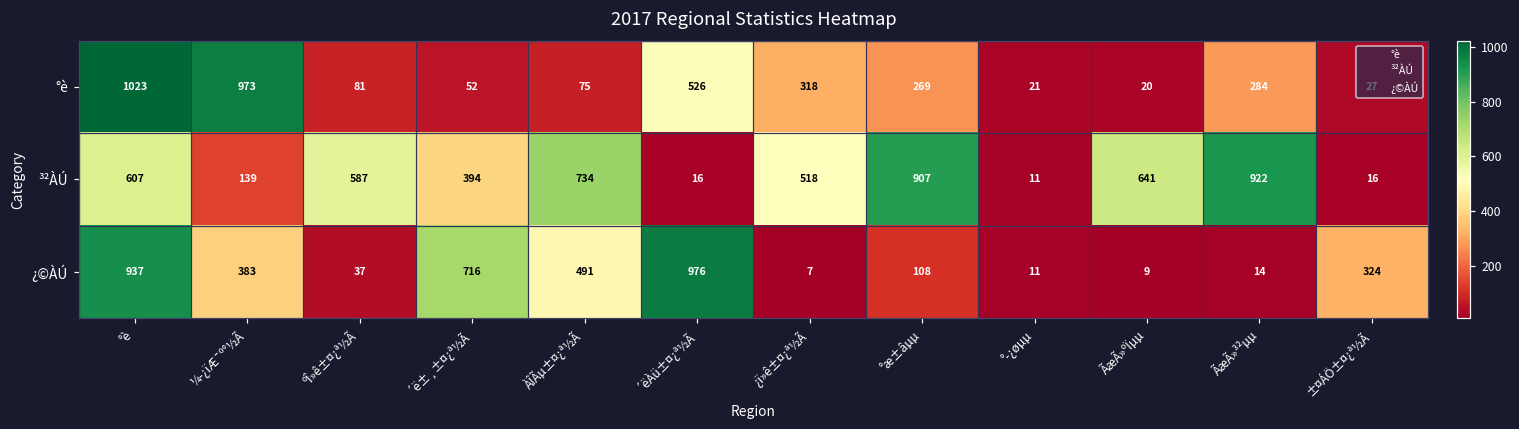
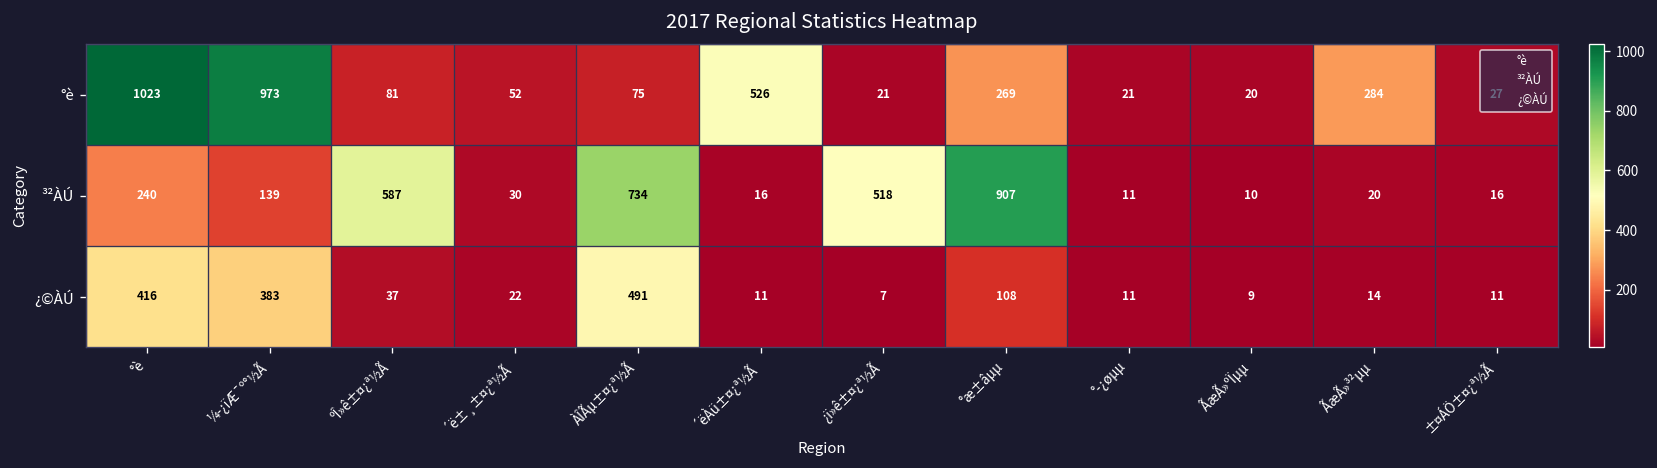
  {
    "°è": {
      "°è": 1023,
      "¼­¿ïÆ¯º°½Ã": 973,
      "ºÎ»ê±¤¿ª½Ã": 81,
      "´ë±¸±¤¿ª½Ã": 52,
      "ÀÎÃµ±¤¿ª½Ã": 75,
      "´ëÀü±¤¿ª½Ã": 526,
-     "¿ï»ê±¤¿ª½Ã": 318,
+     "¿ï»ê±¤¿ª½Ã": 21,
      "°æ±âµµ": 269,
      "°­¿øµµ": 21,
      "ÃæÃ»ºÏµµ": 20,
      "ÃæÃ»³²µµ": 284
    },
    "³²ÀÚ": {
-     "°è": 607,
+     "°è": 240,
      "¼­¿ïÆ¯º°½Ã": 139,
      "ºÎ»ê±¤¿ª½Ã": 587,
-     "´ë±¸±¤¿ª½Ã": 394,
+     "´ë±¸±¤¿ª½Ã": 30,
      "ÀÎÃµ±¤¿ª½Ã": 734,
      "´ëÀü±¤¿ª½Ã": 16,
      "¿ï»ê±¤¿ª½Ã": 518,
      "°æ±âµµ": 907,
      "°­¿øµµ": 11,
-     "ÃæÃ»ºÏµµ": 641,
-     "ÃæÃ»³²µµ": 922,
+     "ÃæÃ»ºÏµµ": 10,
+     "ÃæÃ»³²µµ": 20,
      "±¤ÁÖ±¤¿ª½Ã": 16
    },
    "¿©ÀÚ": {
-     "°è": 937,
+     "°è": 416,
      "¼­¿ïÆ¯º°½Ã": 383,
      "ºÎ»ê±¤¿ª½Ã": 37,
-     "´ë±¸±¤¿ª½Ã": 716,
+     "´ë±¸±¤¿ª½Ã": 22,
      "ÀÎÃµ±¤¿ª½Ã": 491,
-     "´ëÀü±¤¿ª½Ã": 976,
+     "´ëÀü±¤¿ª½Ã": 11,
      "¿ï»ê±¤¿ª½Ã": 7,
      "°æ±âµµ": 108,
      "°­¿øµµ": 11,
      "ÃæÃ»ºÏµµ": 9,
      "ÃæÃ»³²µµ": 14,
-     "±¤ÁÖ±¤¿ª½Ã": 324
+     "±¤ÁÖ±¤¿ª½Ã": 11
    }
  }
